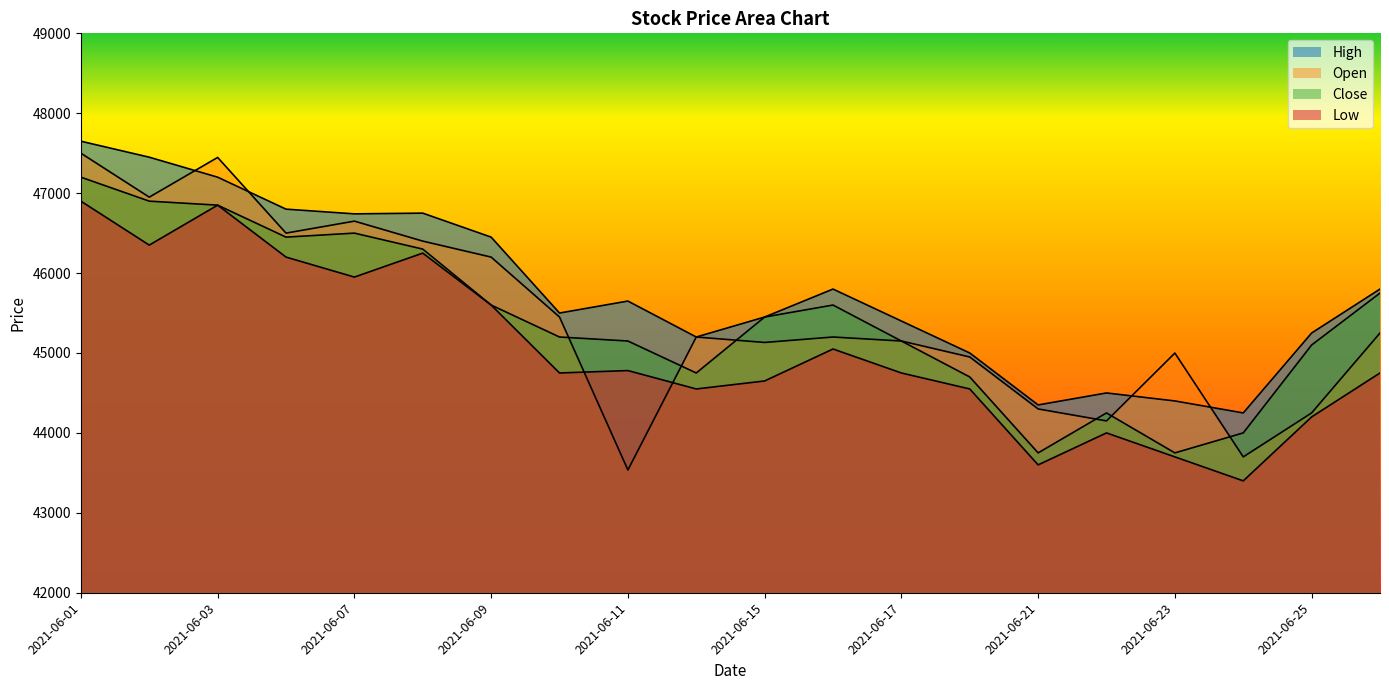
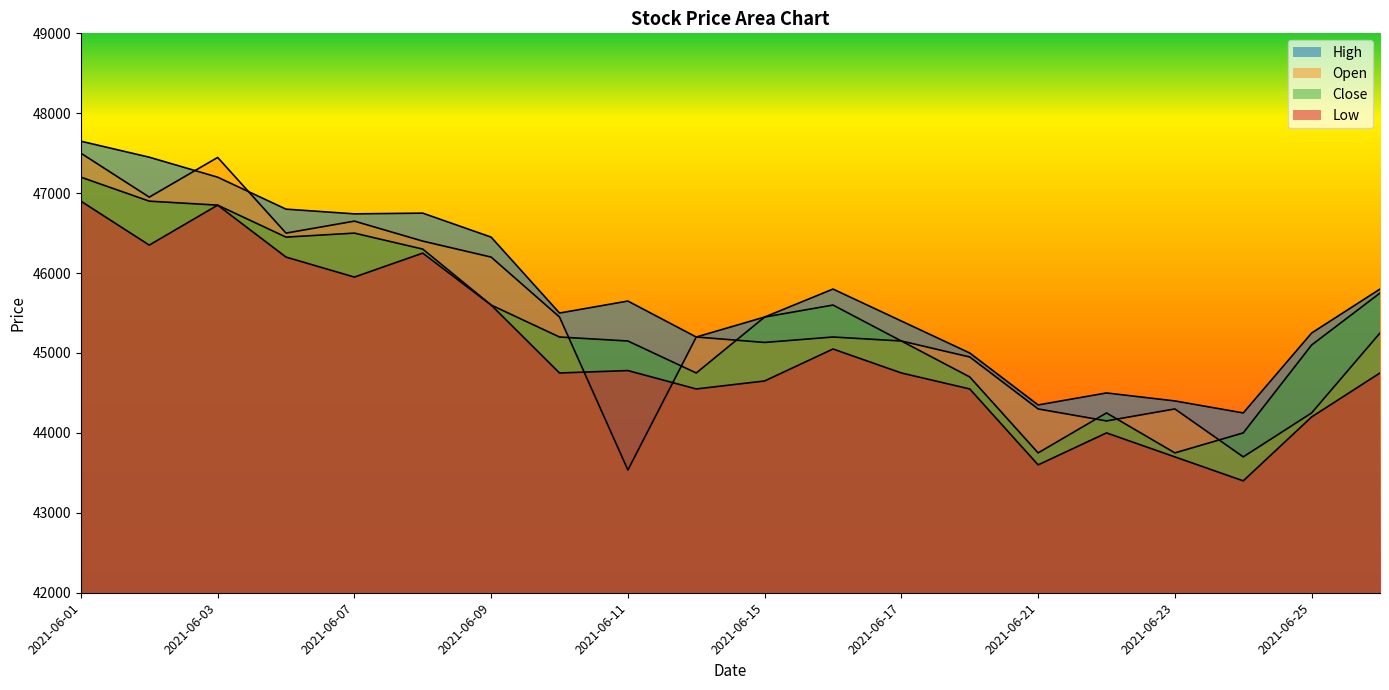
  {
    "High": {
      "2021-06-01": 47700,
      "2021-06-03": 47200,
      "2021-06-07": 46700,
      "2021-06-09": 46500,
      "2021-06-11": 45700,
      "2021-06-17": 45400,
      "2021-06-21": 44400,
      "2021-06-23": 44400,
      "2021-06-25": 45300
    },
    "Open": {
      "2021-06-01": 47500,
      "2021-06-03": 47400,
      "2021-06-07": 46700,
      "2021-06-09": 46200,
      "2021-06-11": 43500,
      "2021-06-15": 45100,
      "2021-06-21": 44300,
-     "2021-06-23": 45000,
+     "2021-06-23": 44300,
      "2021-06-25": 44300
    },
    "Close": {
      "2021-06-01": 47200,
      "2021-06-07": 46500,
      "2021-06-11": 45200,
      "2021-06-21": 43800,
      "2021-06-23": 43800,
      "2021-06-25": 45100
    },
    "Low": {
      "2021-06-01": 46900,
      "2021-06-07": 46000,
      "2021-06-11": 44800,
      "2021-06-15": 44700,
      "2021-06-17": 44800,
      "2021-06-21": 43600,
      "2021-06-23": 43700,
      "2021-06-25": 44200
    }
  }
